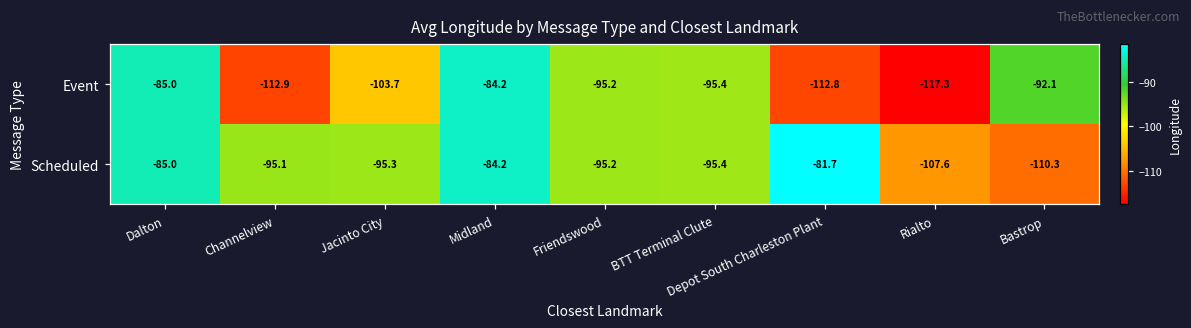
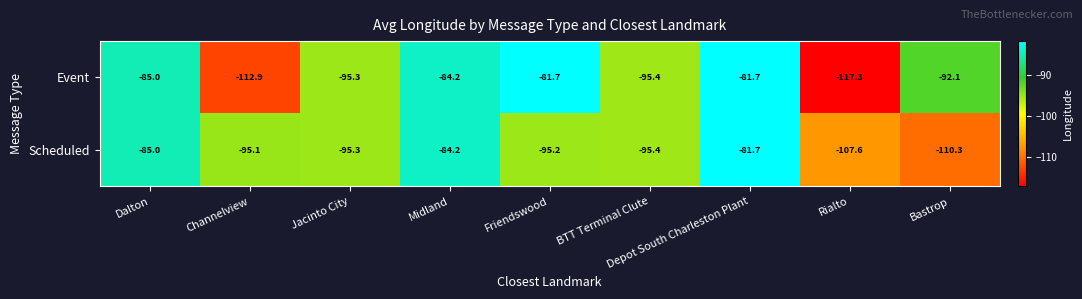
  {
    "Event": {
      "Dalton": -85.0,
      "Channelview": -112.9,
-     "Jacinto City": -103.7,
+     "Jacinto City": -95.3,
      "Midland": -84.2,
-     "Friendswood": -95.2,
+     "Friendswood": -81.7,
      "BTT Terminal Clute": -95.4,
-     "Depot South Charleston Plant": -112.8,
+     "Depot South Charleston Plant": -81.7,
      "Rialto": -117.3,
      "Bastrop": -92.1
    },
    "Scheduled": {
      "Dalton": -85.0,
      "Channelview": -95.1,
      "Jacinto City": -95.3,
      "Midland": -84.2,
      "Friendswood": -95.2,
      "BTT Terminal Clute": -95.4,
      "Depot South Charleston Plant": -81.7,
      "Rialto": -107.6,
      "Bastrop": -110.3
    }
  }
